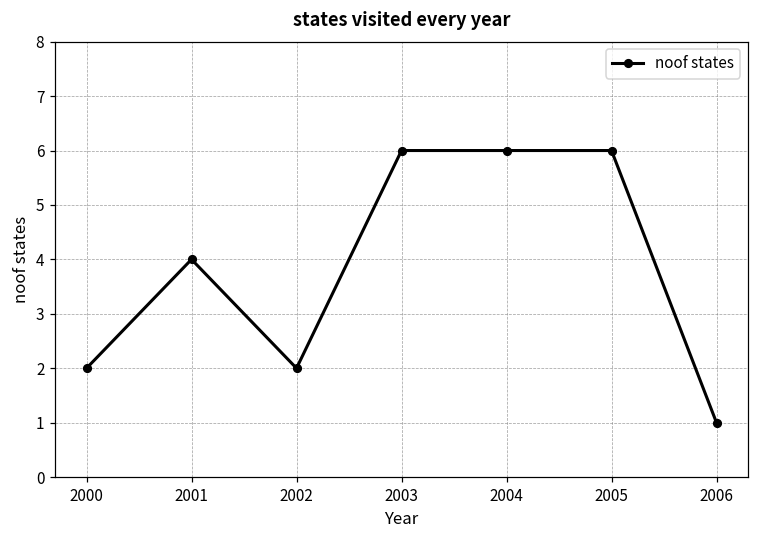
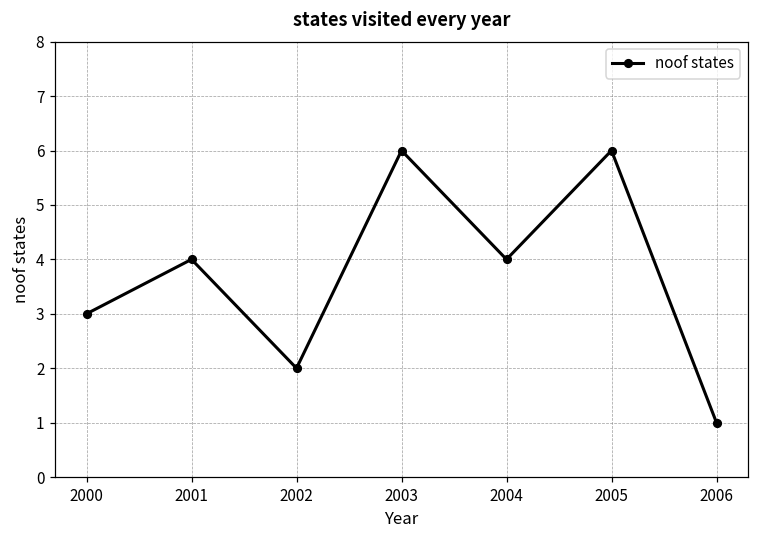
  {
-   "2000": 2,
+   "2000": 3,
    "2001": 4,
    "2002": 2,
    "2003": 6,
-   "2004": 6,
+   "2004": 4,
    "2005": 6,
    "2006": 1
  }
